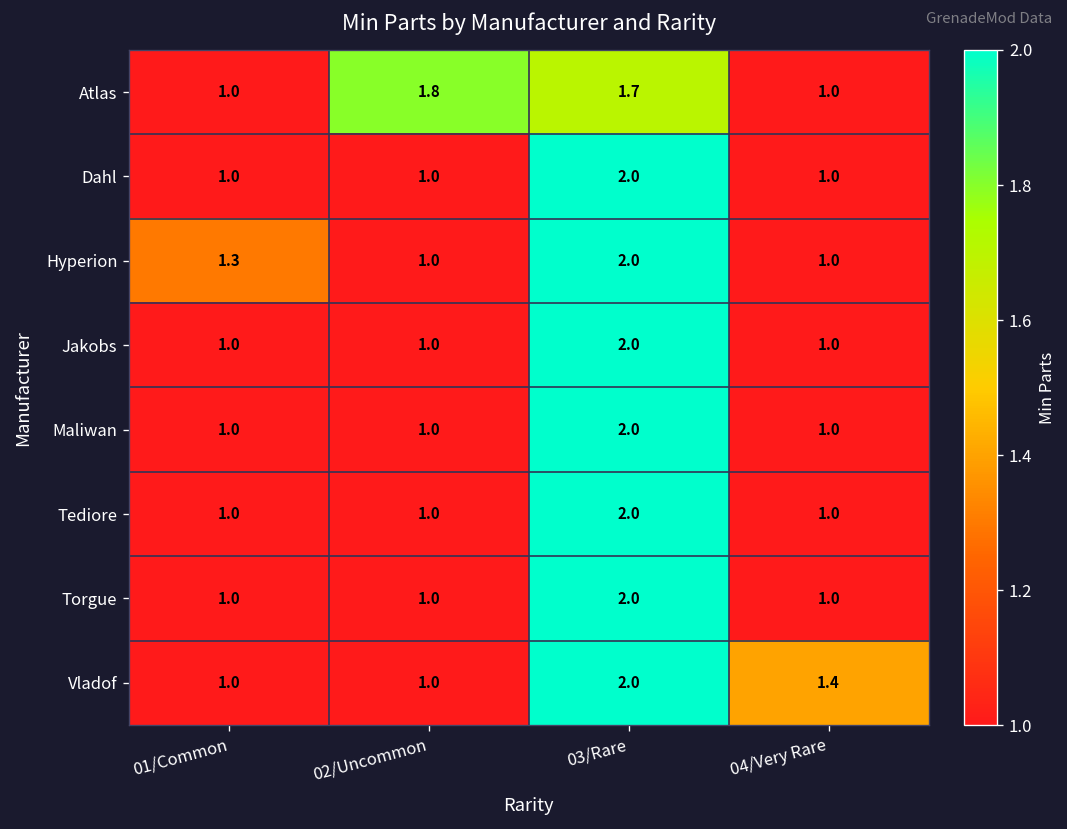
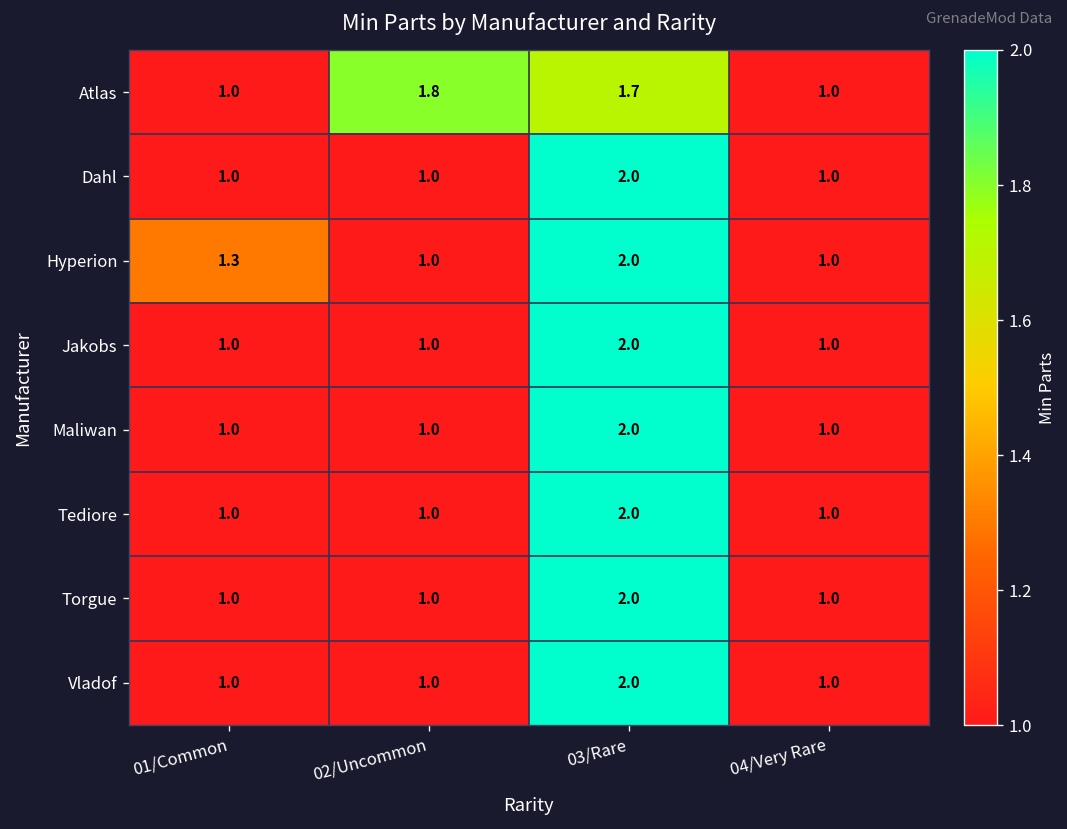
  {
    "Atlas": {
      "01/Common": 1.0,
      "02/Uncommon": 1.8,
      "03/Rare": 1.7,
      "04/Very Rare": 1.0
    },
    "Dahl": {
      "01/Common": 1.0,
      "02/Uncommon": 1.0,
      "03/Rare": 2.0,
      "04/Very Rare": 1.0
    },
    "Hyperion": {
      "01/Common": 1.3,
      "02/Uncommon": 1.0,
      "03/Rare": 2.0,
      "04/Very Rare": 1.0
    },
    "Jakobs": {
      "01/Common": 1.0,
      "02/Uncommon": 1.0,
      "03/Rare": 2.0,
      "04/Very Rare": 1.0
    },
    "Maliwan": {
      "01/Common": 1.0,
      "02/Uncommon": 1.0,
      "03/Rare": 2.0,
      "04/Very Rare": 1.0
    },
    "Tediore": {
      "01/Common": 1.0,
      "02/Uncommon": 1.0,
      "03/Rare": 2.0,
      "04/Very Rare": 1.0
    },
    "Torgue": {
      "01/Common": 1.0,
      "02/Uncommon": 1.0,
      "03/Rare": 2.0,
      "04/Very Rare": 1.0
    },
    "Vladof": {
      "01/Common": 1.0,
      "02/Uncommon": 1.0,
      "03/Rare": 2.0,
-     "04/Very Rare": 1.4
+     "04/Very Rare": 1.0
    }
  }
